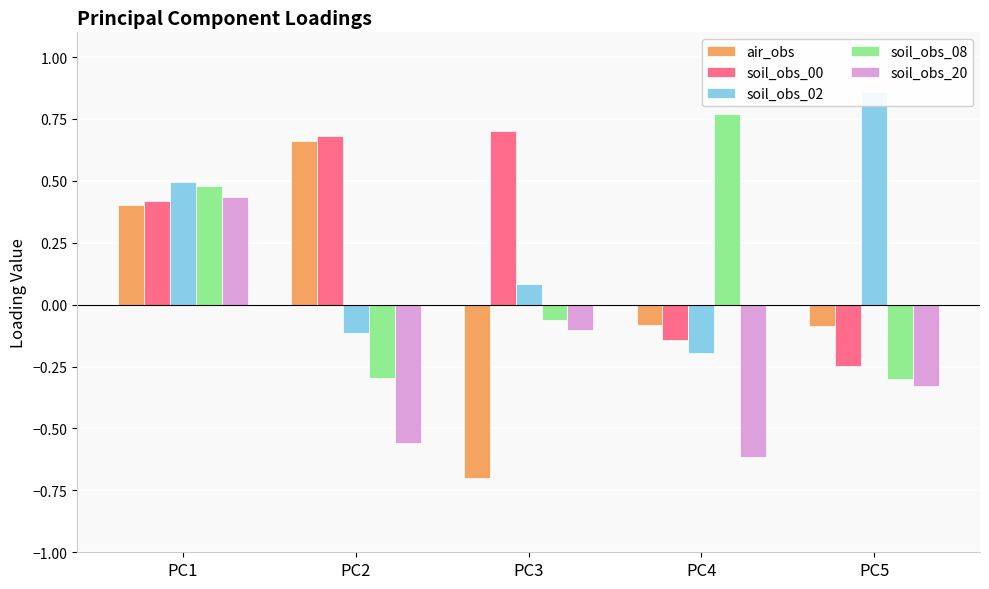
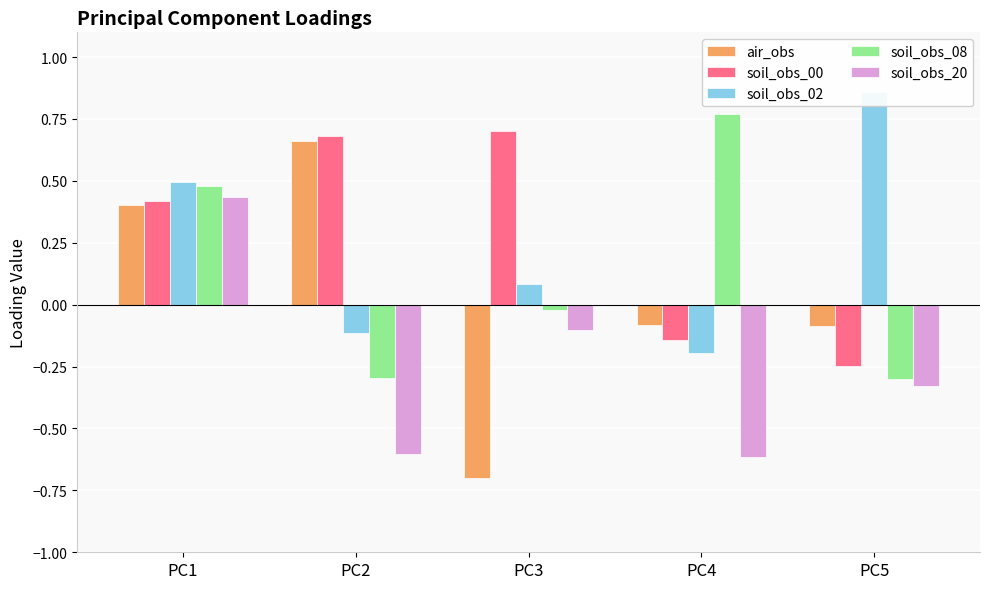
  {
    "air_obs": {
      "PC1": 0.40,
      "PC2": 0.66,
      "PC3": -0.70,
      "PC4": -0.08,
      "PC5": -0.09
    },
    "soil_obs_00": {
      "PC1": 0.42,
      "PC2": 0.68,
      "PC3": 0.70,
      "PC4": -0.14,
      "PC5": -0.25
    },
    "soil_obs_02": {
      "PC1": 0.50,
      "PC2": -0.11,
      "PC3": 0.08,
      "PC4": -0.20
    },
    "soil_obs_08": {
      "PC1": 0.48,
      "PC2": -0.30,
-     "PC3": -0.06,
+     "PC3": -0.02,
      "PC4": 0.77,
      "PC5": -0.30
    },
    "soil_obs_20": {
      "PC1": 0.43,
-     "PC2": -0.56,
+     "PC2": -0.60,
      "PC3": -0.10,
      "PC4": -0.62,
      "PC5": -0.33
    }
  }
